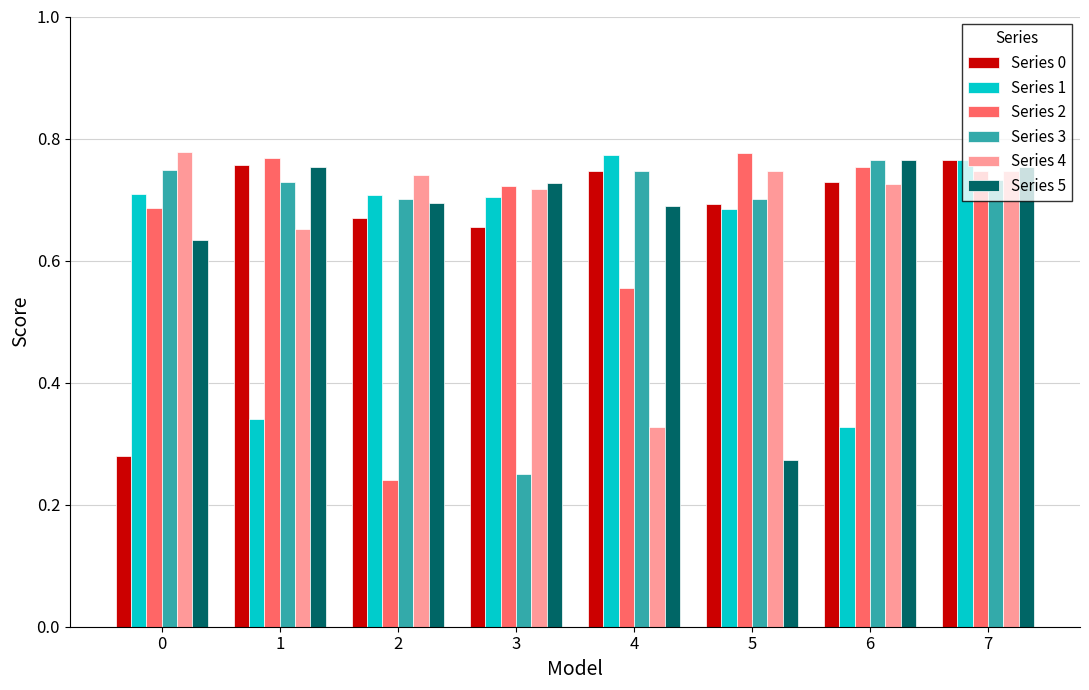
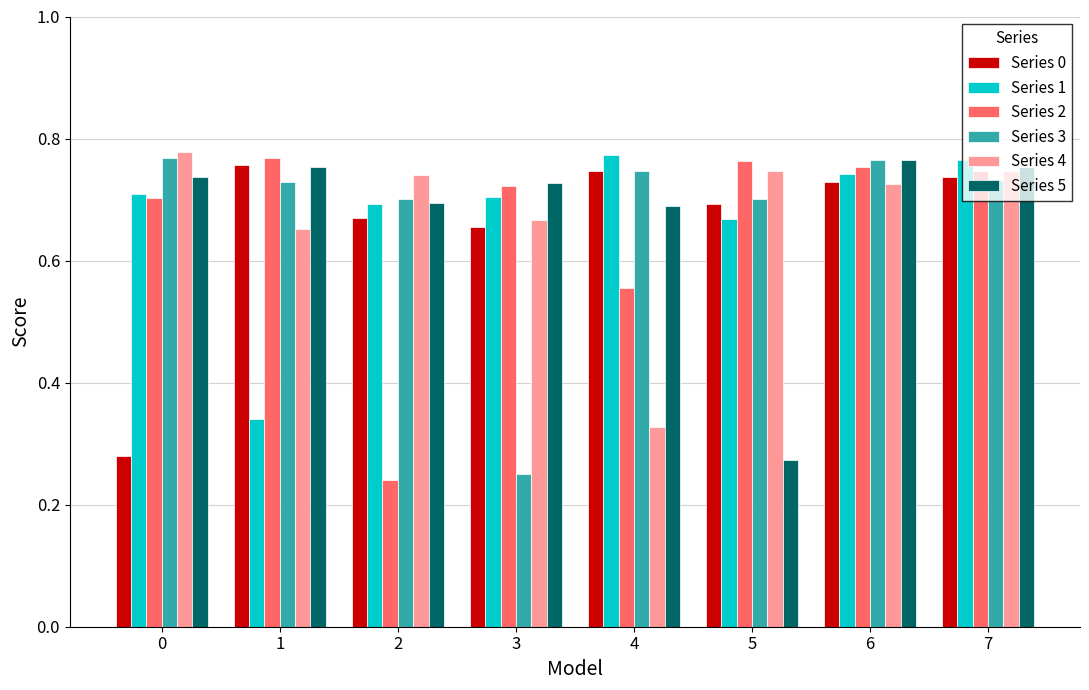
  {
    "Series 0": {
      "0": 0.28,
      "1": 0.76,
      "2": 0.67,
      "3": 0.66,
      "4": 0.75,
      "5": 0.69,
      "6": 0.73,
-     "7": 0.76
+     "7": 0.74
    },
    "Series 1": {
      "0": 0.71,
      "1": 0.34,
-     "2": 0.71,
+     "2": 0.69,
      "3": 0.70,
      "4": 0.77,
-     "5": 0.68,
-     "6": 0.33
+     "5": 0.67,
+     "6": 0.74
    },
    "Series 2": {
-     "0": 0.69,
+     "0": 0.70,
      "1": 0.77,
      "2": 0.24,
      "3": 0.72,
      "4": 0.56,
-     "5": 0.78,
+     "5": 0.76,
      "6": 0.75
    },
    "Series 3": {
-     "0": 0.75,
+     "0": 0.77,
      "1": 0.73,
      "2": 0.70,
      "3": 0.25,
      "4": 0.75,
      "5": 0.70,
      "6": 0.76
    },
    "Series 4": {
      "0": 0.78,
      "1": 0.65,
      "2": 0.74,
-     "3": 0.72,
+     "3": 0.67,
      "4": 0.33,
      "5": 0.75,
      "6": 0.73
    },
    "Series 5": {
-     "0": 0.63,
+     "0": 0.74,
      "1": 0.75,
      "2": 0.69,
      "3": 0.73,
      "4": 0.69,
      "5": 0.27,
      "6": 0.77
    }
  }
